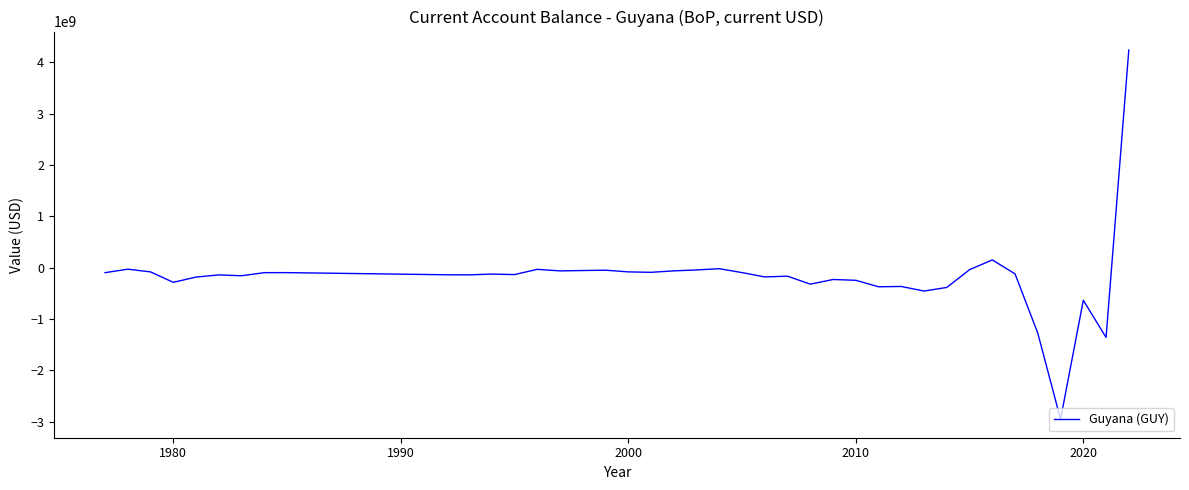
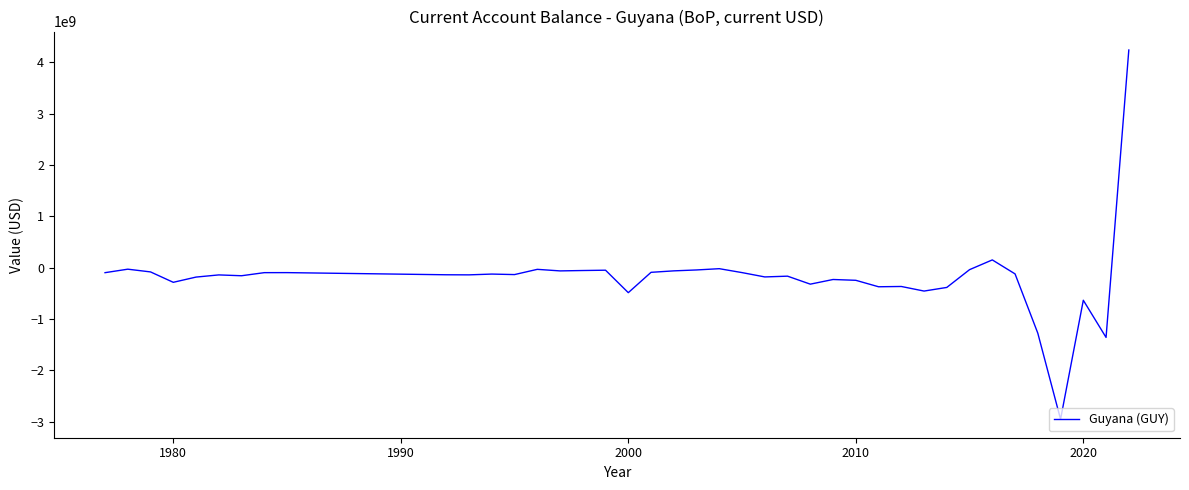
  {
    "1980": -300000000,
-   "2000": -100000000,
+   "2000": -500000000,
    "2010": -200000000,
    "2020": -600000000
  }
